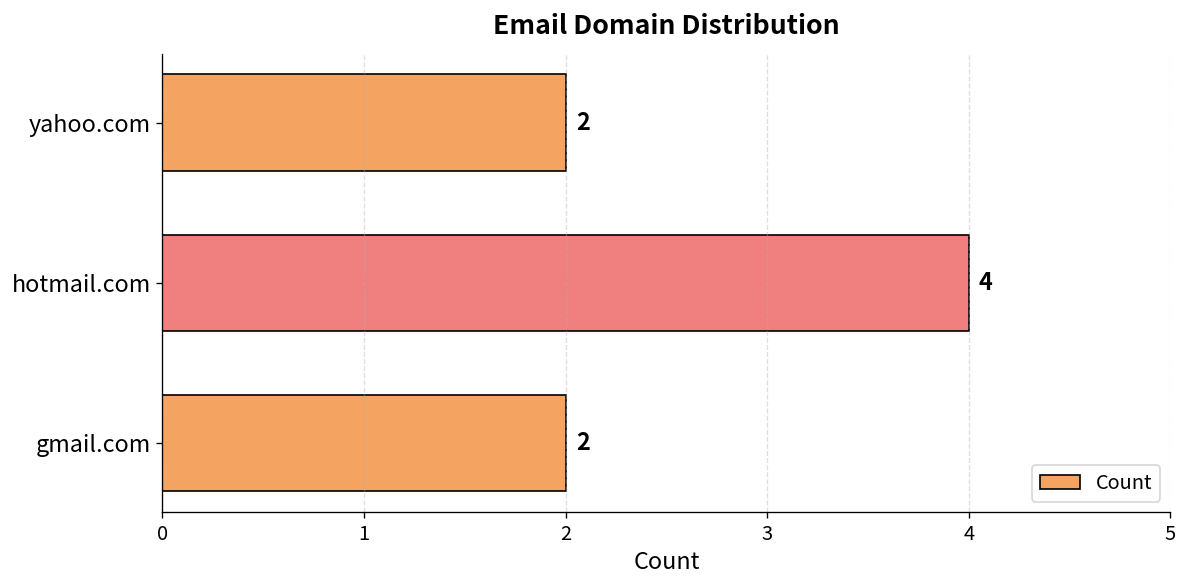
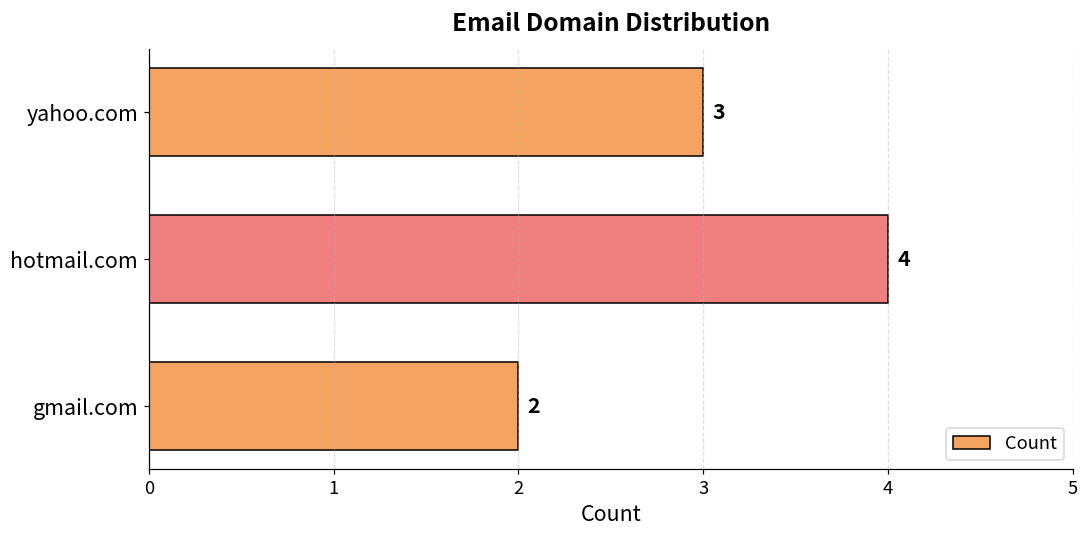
  {
-   "yahoo.com": 2,
+   "yahoo.com": 3,
    "hotmail.com": 4,
    "gmail.com": 2
  }
